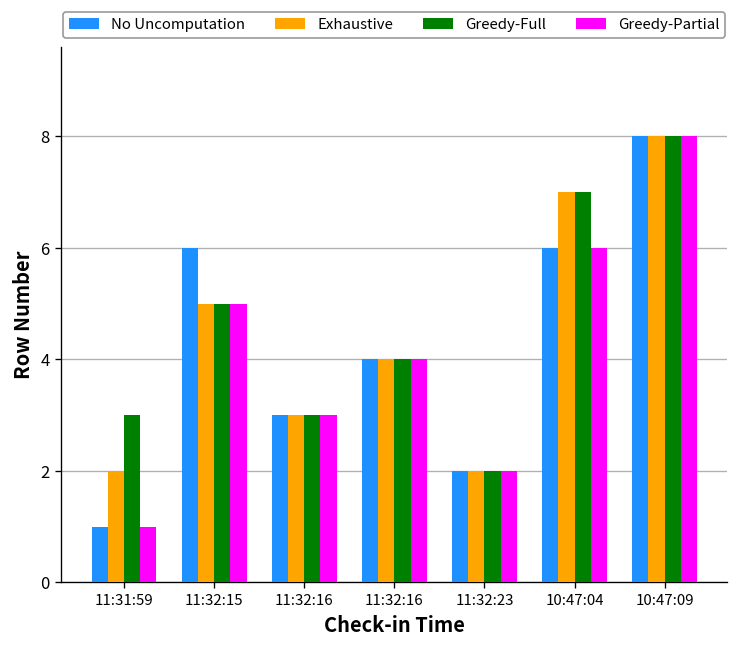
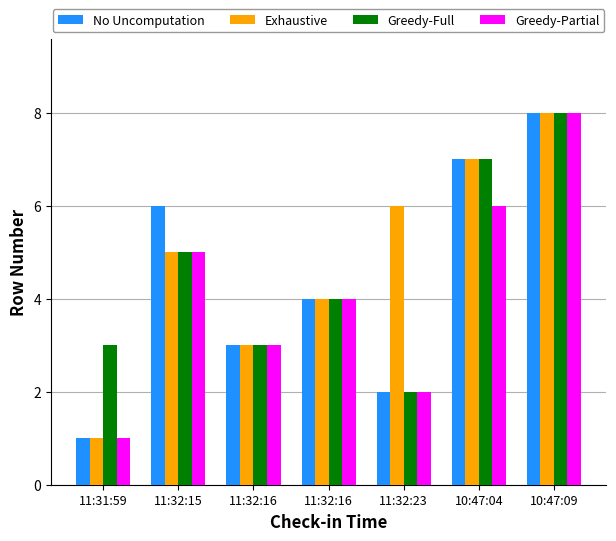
  {
    "No Uncomputation": {
      "11:31:59": 1,
      "11:32:15": 6,
      "11:32:23": 2,
-     "10:47:04": 6,
+     "10:47:04": 7,
      "10:47:09": 8
    },
    "Exhaustive": {
-     "11:31:59": 2,
+     "11:31:59": 1,
      "11:32:15": 5,
-     "11:32:23": 2,
+     "11:32:23": 6,
      "10:47:04": 7,
      "10:47:09": 8
    },
    "Greedy-Full": {
      "11:31:59": 3,
      "11:32:15": 5,
      "11:32:23": 2,
      "10:47:04": 7,
      "10:47:09": 8
    },
    "Greedy-Partial": {
      "11:31:59": 1,
      "11:32:15": 5,
      "11:32:23": 2,
      "10:47:04": 6,
      "10:47:09": 8
    }
  }
